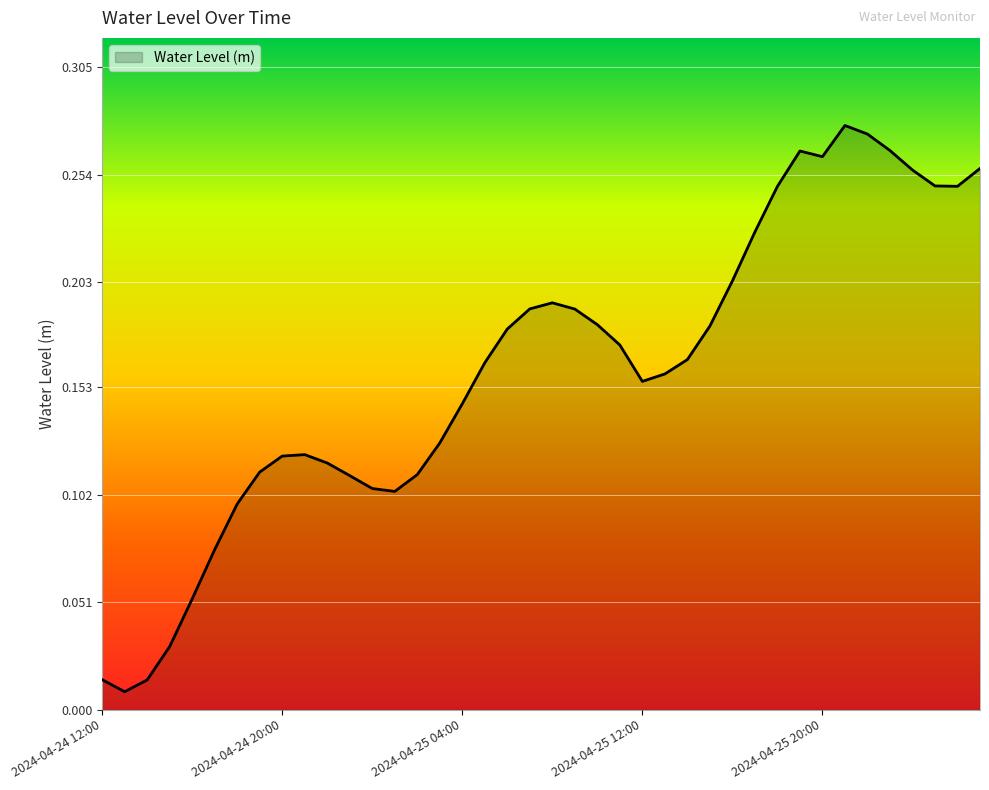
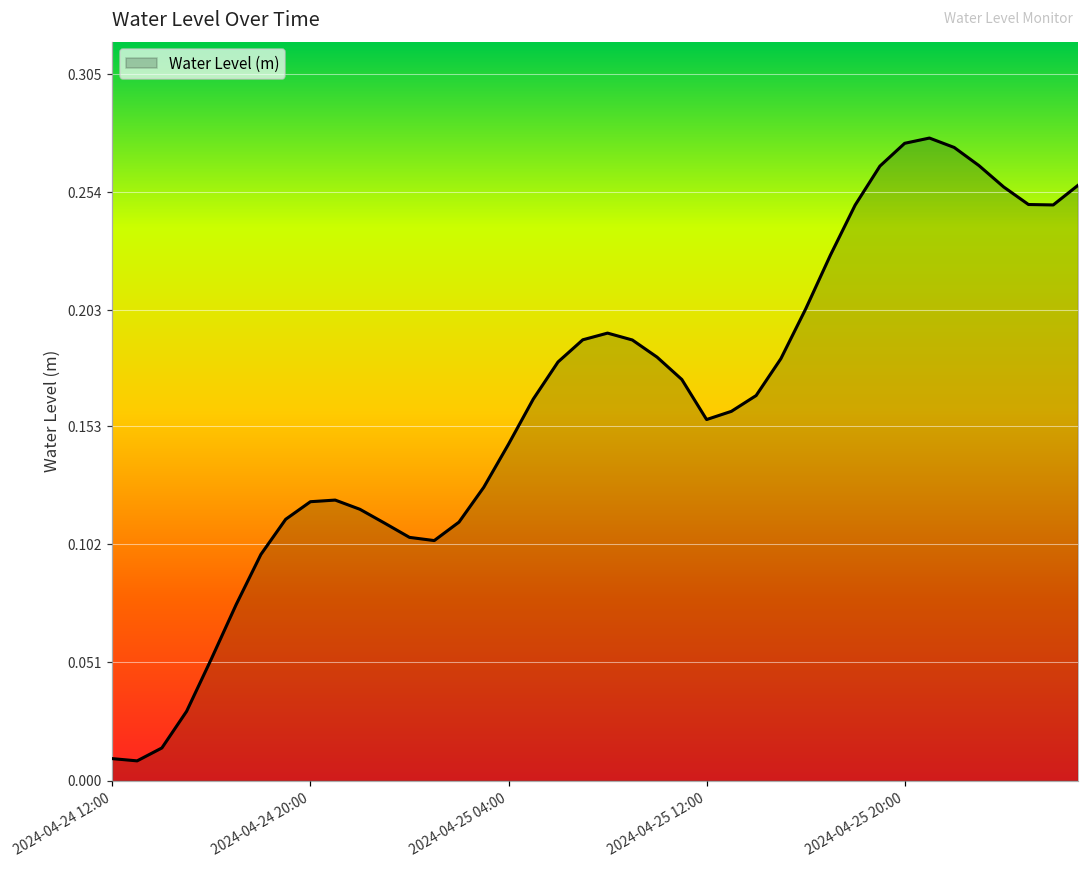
  {
-   "2024-04-24 12:00": 0.014,
+   "2024-04-24 12:00": 0.009,
    "2024-04-24 20:00": 0.120,
    "2024-04-25 04:00": 0.145,
    "2024-04-25 12:00": 0.156,
-   "2024-04-25 20:00": 0.263
+   "2024-04-25 20:00": 0.275
  }
